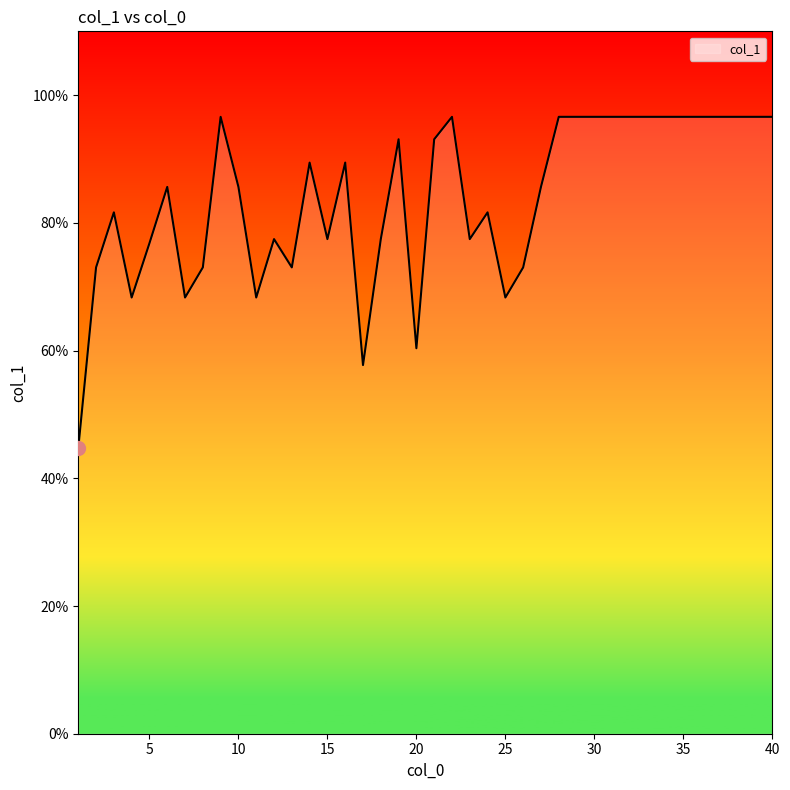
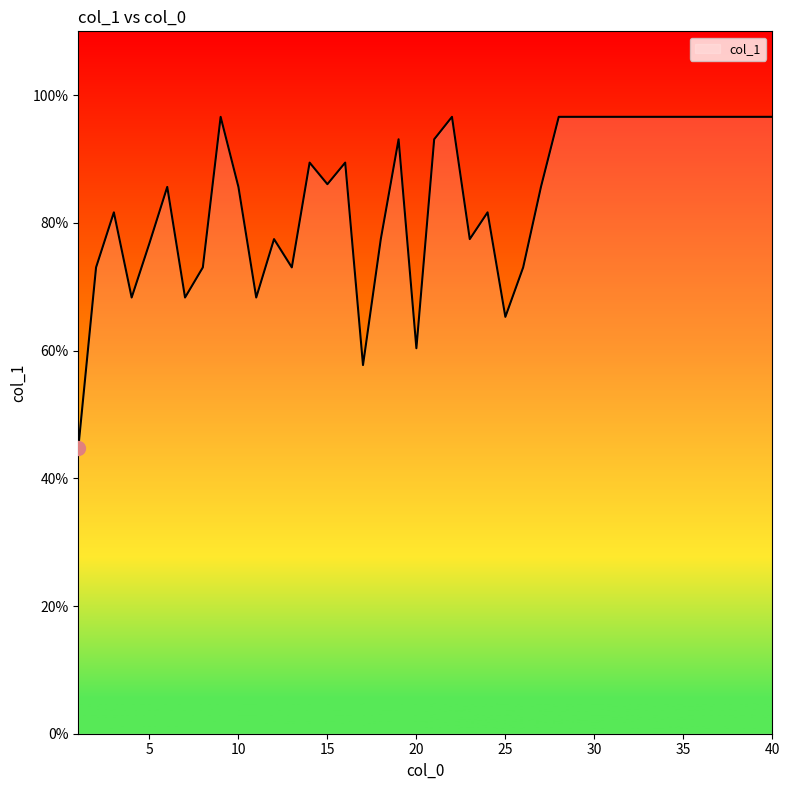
  {
    "col_1": {
      "5": "77%",
      "10": "86%",
-     "15": "77%",
+     "15": "86%",
      "20": "60%",
-     "25": "68%",
+     "25": "65%",
      "30": "97%",
      "35": "97%",
      "40": "97%"
    }
  }
